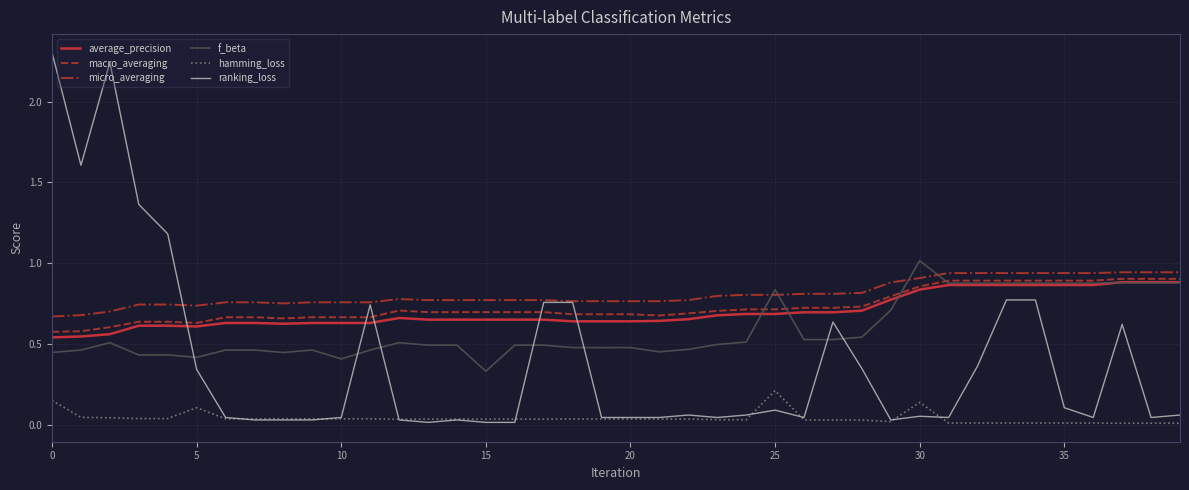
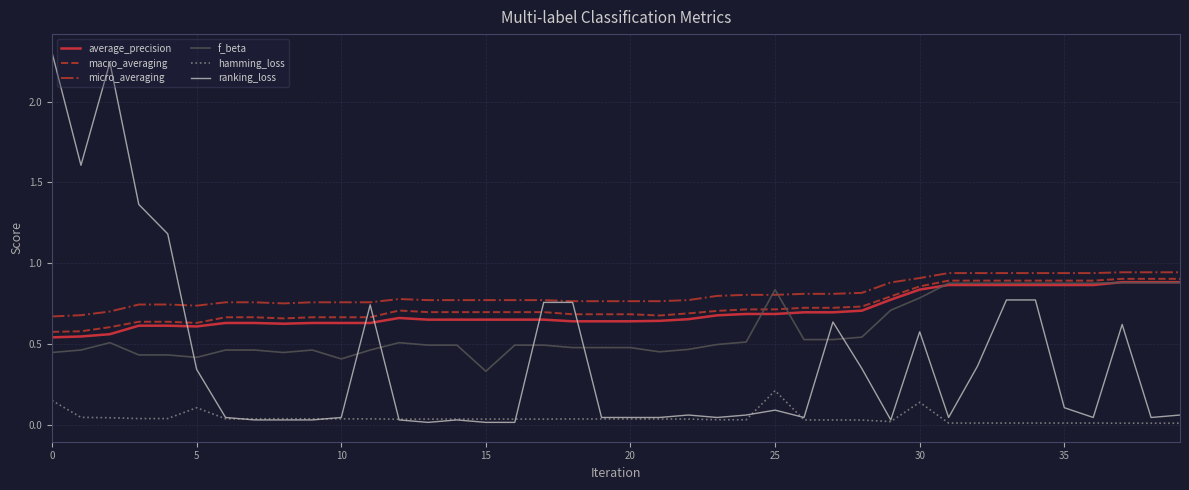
  {
    "f_beta": {
      "0": 0.45,
      "5": 0.42,
      "10": 0.41,
      "15": 0.33,
      "20": 0.48,
      "25": 0.84,
-     "30": 1.02
+     "30": 0.79
    },
    "hamming_loss": {
      "0": 0.15,
      "5": 0.11,
      "15": 0.04,
      "25": 0.21,
      "30": 0.14,
      "35": 0.01
    },
    "ranking_loss": {
      "0": 2.30,
      "5": 0.34,
      "15": 0.02,
      "25": 0.09,
-     "30": 0.05,
+     "30": 0.58,
      "35": 0.11
    }
  }
